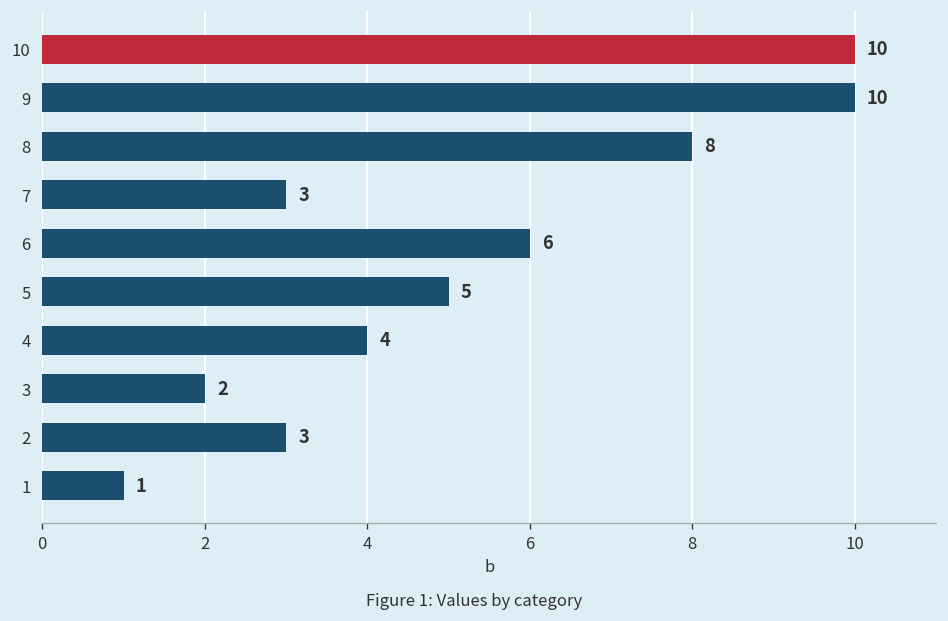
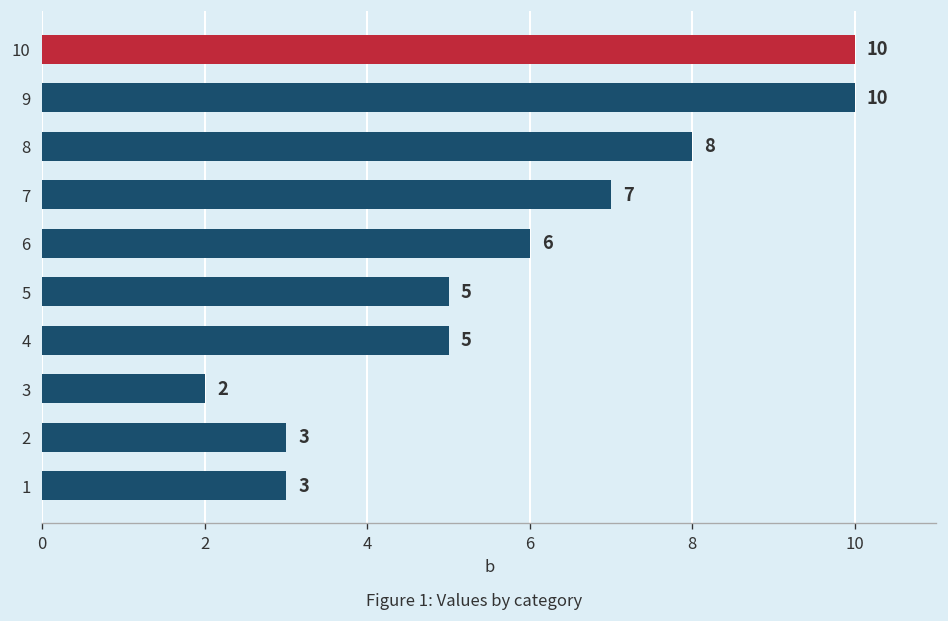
  {
    "10": 10,
    "9": 10,
    "8": 8,
-   "7": 3,
+   "7": 7,
    "6": 6,
    "5": 5,
-   "4": 4,
+   "4": 5,
    "3": 2,
    "2": 3,
-   "1": 1
+   "1": 3
  }
